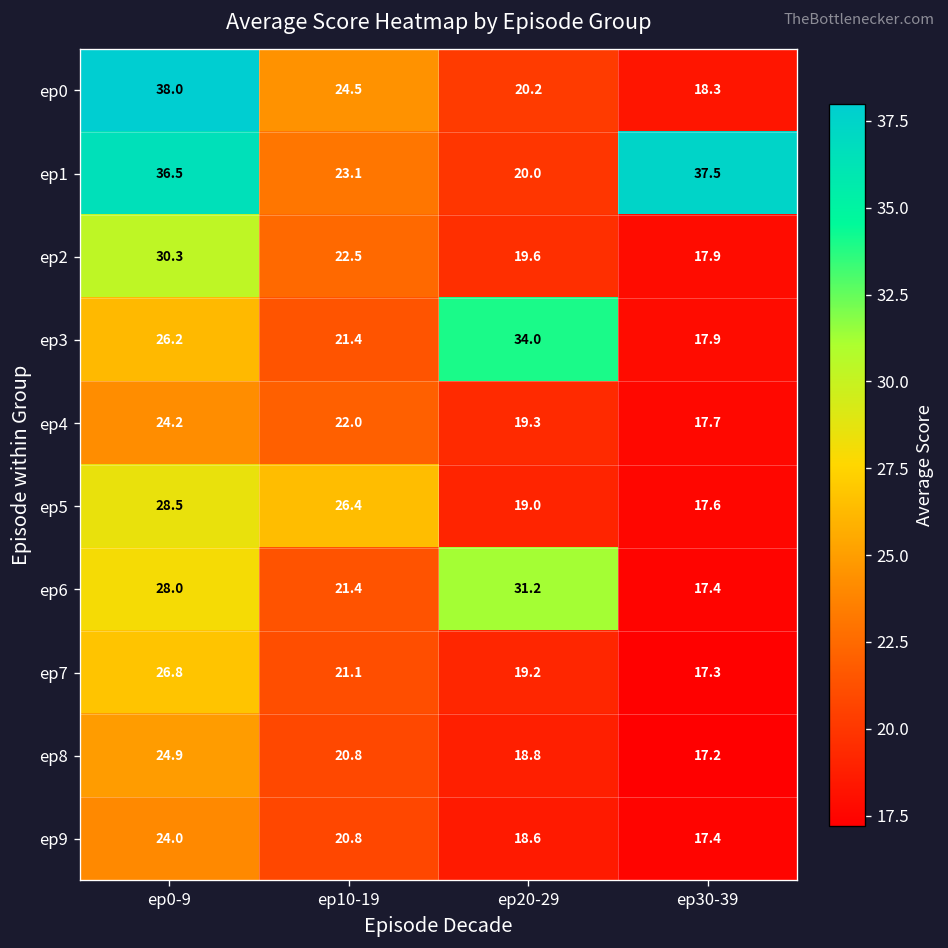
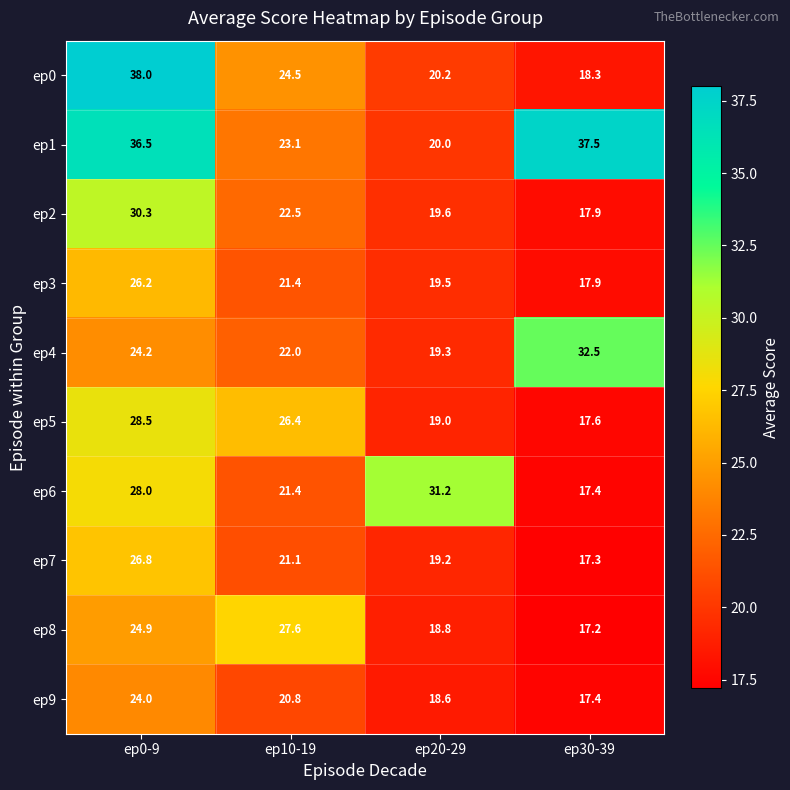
  {
    "ep0": {
      "ep0-9": 38.0,
      "ep10-19": 24.5,
      "ep20-29": 20.2,
      "ep30-39": 18.3
    },
    "ep1": {
      "ep0-9": 36.5,
      "ep10-19": 23.1,
      "ep20-29": 20.0,
      "ep30-39": 37.5
    },
    "ep2": {
      "ep0-9": 30.3,
      "ep10-19": 22.5,
      "ep20-29": 19.6,
      "ep30-39": 17.9
    },
    "ep3": {
      "ep0-9": 26.2,
      "ep10-19": 21.4,
-     "ep20-29": 34.0,
+     "ep20-29": 19.5,
      "ep30-39": 17.9
    },
    "ep4": {
      "ep0-9": 24.2,
      "ep10-19": 22.0,
      "ep20-29": 19.3,
-     "ep30-39": 17.7
+     "ep30-39": 32.5
    },
    "ep5": {
      "ep0-9": 28.5,
      "ep10-19": 26.4,
      "ep20-29": 19.0,
      "ep30-39": 17.6
    },
    "ep6": {
      "ep0-9": 28.0,
      "ep10-19": 21.4,
      "ep20-29": 31.2,
      "ep30-39": 17.4
    },
    "ep7": {
      "ep0-9": 26.8,
      "ep10-19": 21.1,
      "ep20-29": 19.2,
      "ep30-39": 17.3
    },
    "ep8": {
      "ep0-9": 24.9,
-     "ep10-19": 20.8,
+     "ep10-19": 27.6,
      "ep20-29": 18.8,
      "ep30-39": 17.2
    },
    "ep9": {
      "ep0-9": 24.0,
      "ep10-19": 20.8,
      "ep20-29": 18.6,
      "ep30-39": 17.4
    }
  }
